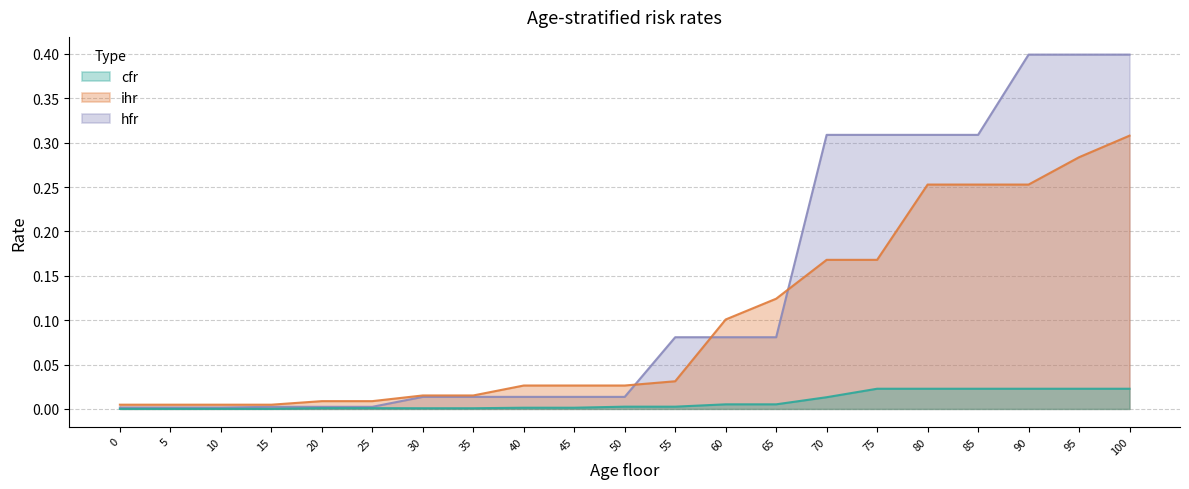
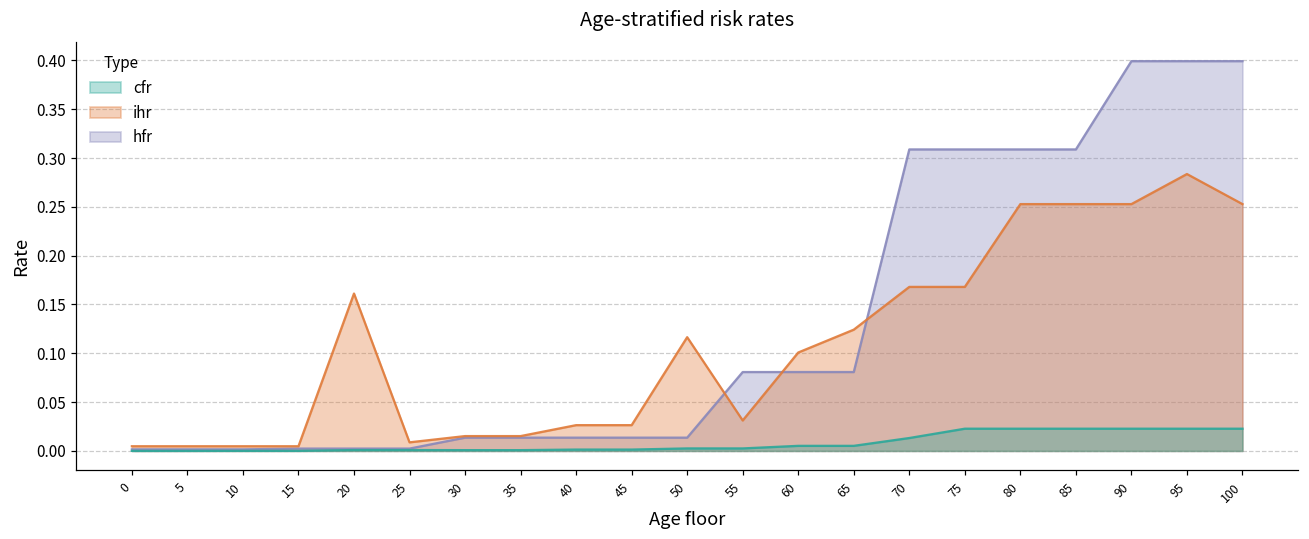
  {
    "ihr": {
      "0": 0.00,
      "5": 0.00,
      "10": 0.00,
-     "20": 0.01,
+     "20": 0.16,
      "25": 0.01,
      "40": 0.03,
      "45": 0.03,
-     "50": 0.03,
+     "50": 0.12,
      "55": 0.03,
      "60": 0.10,
      "65": 0.12,
      "70": 0.17,
      "75": 0.17,
      "80": 0.25,
      "85": 0.25,
      "90": 0.25,
      "95": 0.28,
-     "100": 0.31
+     "100": 0.25
    }
  }
